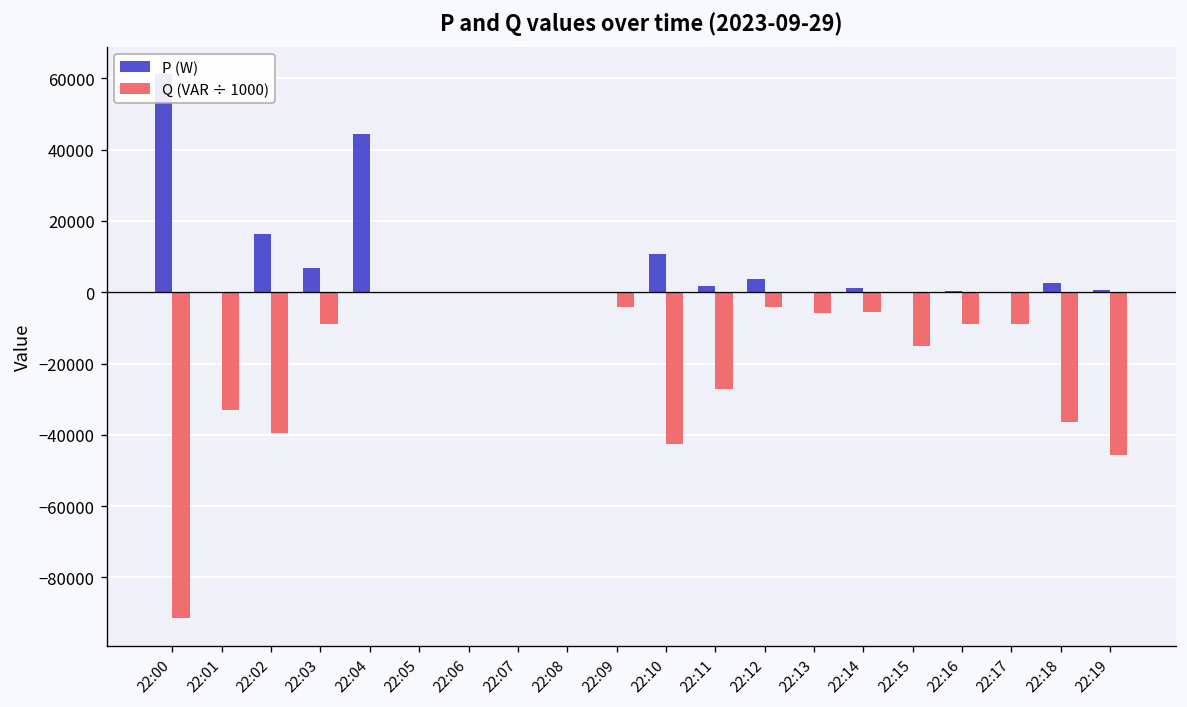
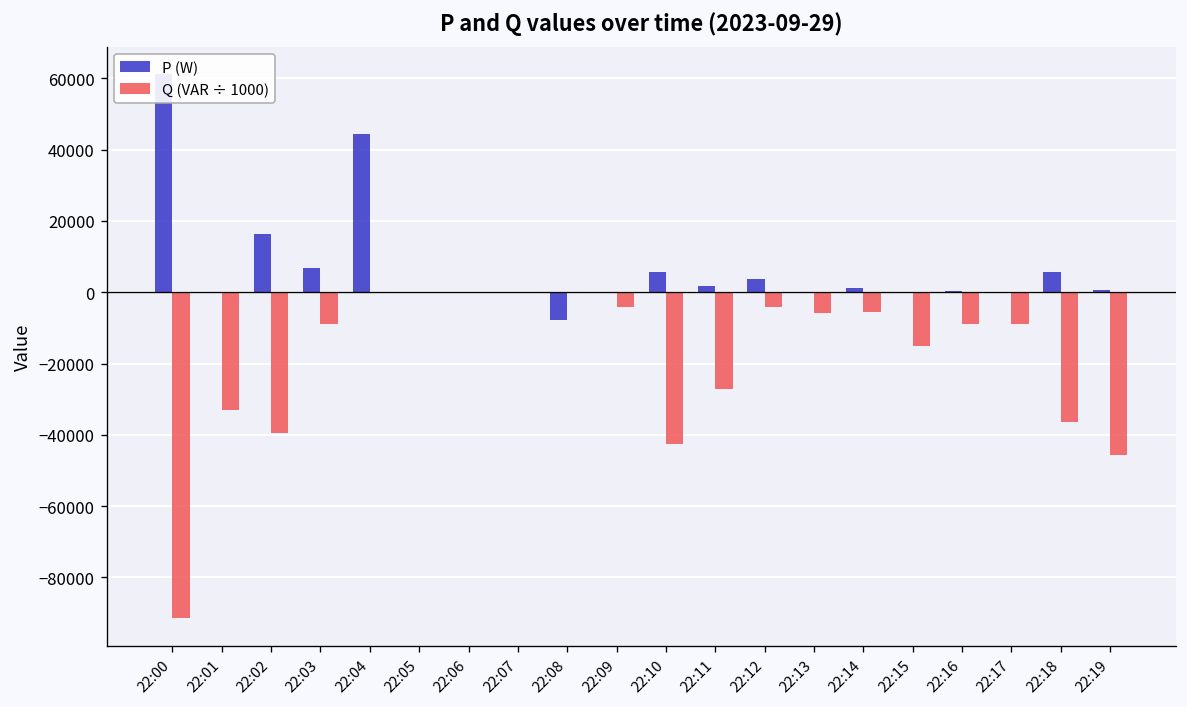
  {
    "P (W)": {
      "22:02": 16000,
      "22:03": 7000,
      "22:04": 45000,
-     "22:08": 0,
-     "22:10": 11000,
+     "22:08": -8000,
+     "22:10": 6000,
      "22:11": 2000,
      "22:12": 4000,
      "22:14": 1000,
-     "22:18": 3000
+     "22:18": 6000
    },
    "Q (VAR ÷ 1000)": {
      "22:00": -91000,
      "22:01": -33000,
      "22:02": -40000,
      "22:03": -9000,
      "22:05": 0,
      "22:06": 0,
      "22:07": 0,
      "22:08": 0,
      "22:09": -4000,
      "22:10": -43000,
      "22:11": -27000,
      "22:12": -4000,
      "22:13": -6000,
      "22:14": -5000,
      "22:15": -15000,
      "22:16": -9000,
      "22:17": -9000,
      "22:18": -36000,
      "22:19": -46000
    }
  }
